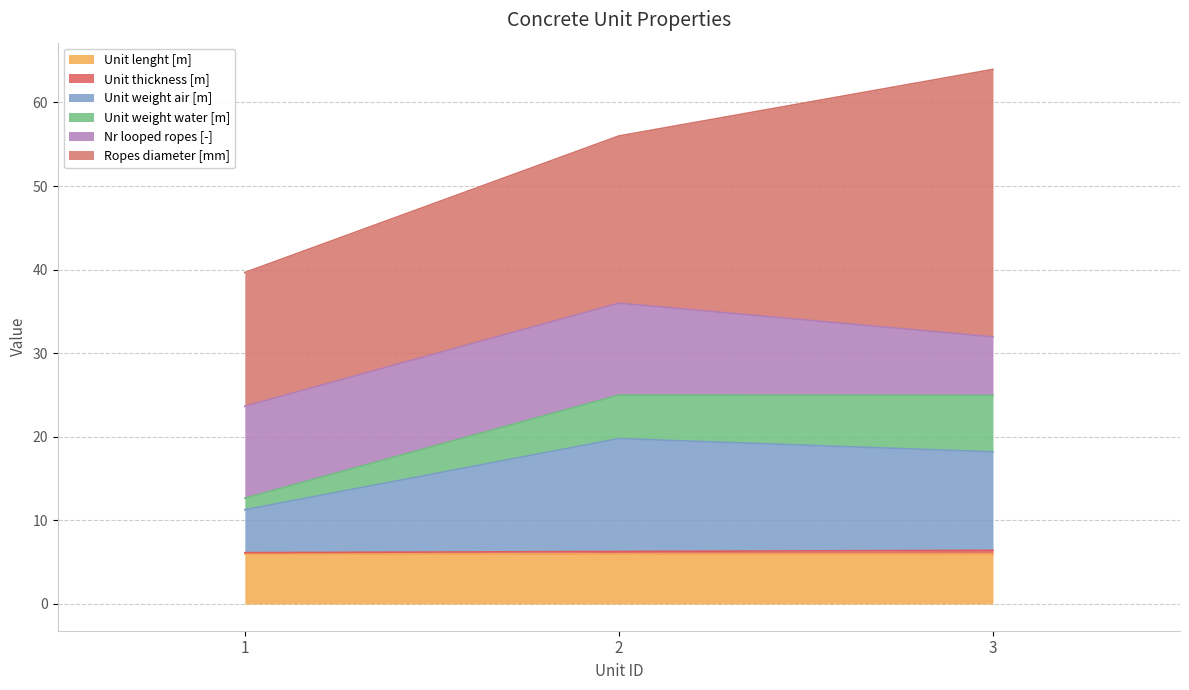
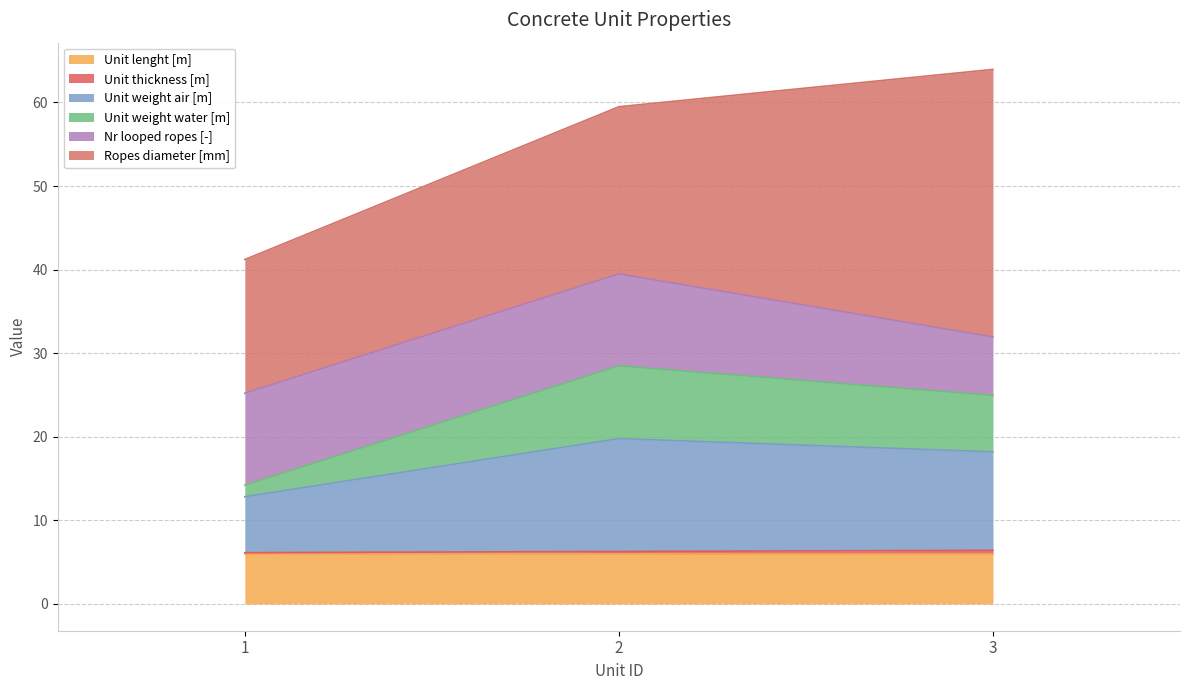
  {
    "Unit lenght [m]": {
      "3": 6
    },
    "Unit weight air [m]": {
-     "1": 5,
+     "1": 7,
      "2": 14,
      "3": 12
    },
    "Unit weight water [m]": {
      "1": 1,
-     "2": 5,
+     "2": 9,
      "3": 7
    },
    "Nr looped ropes [-]": {
      "1": 11,
      "2": 11,
      "3": 7
    }
  }
